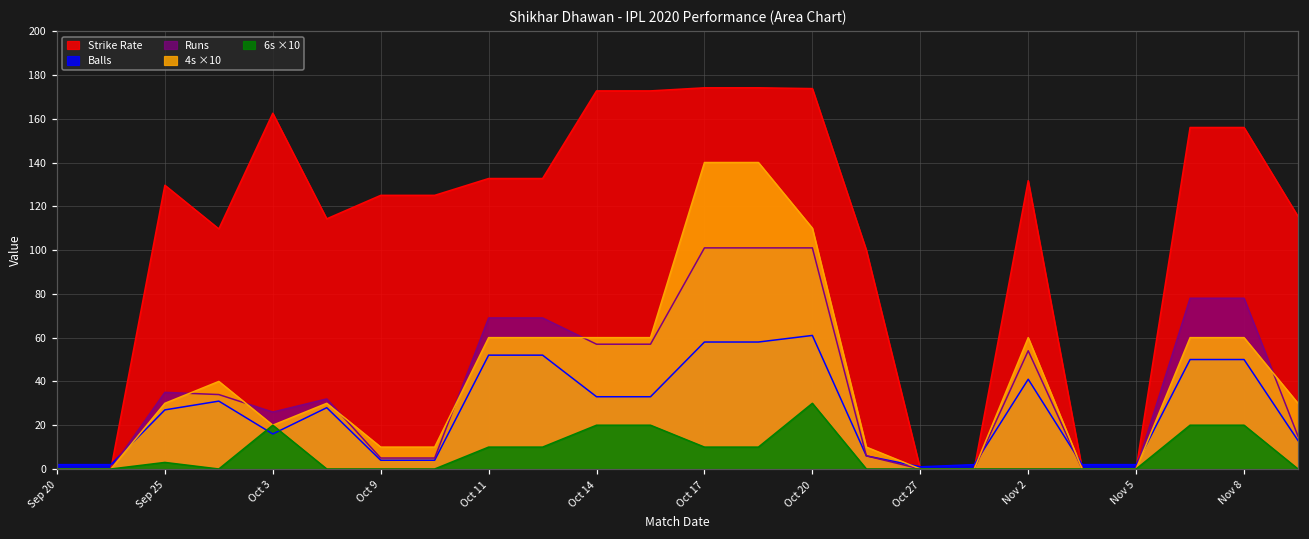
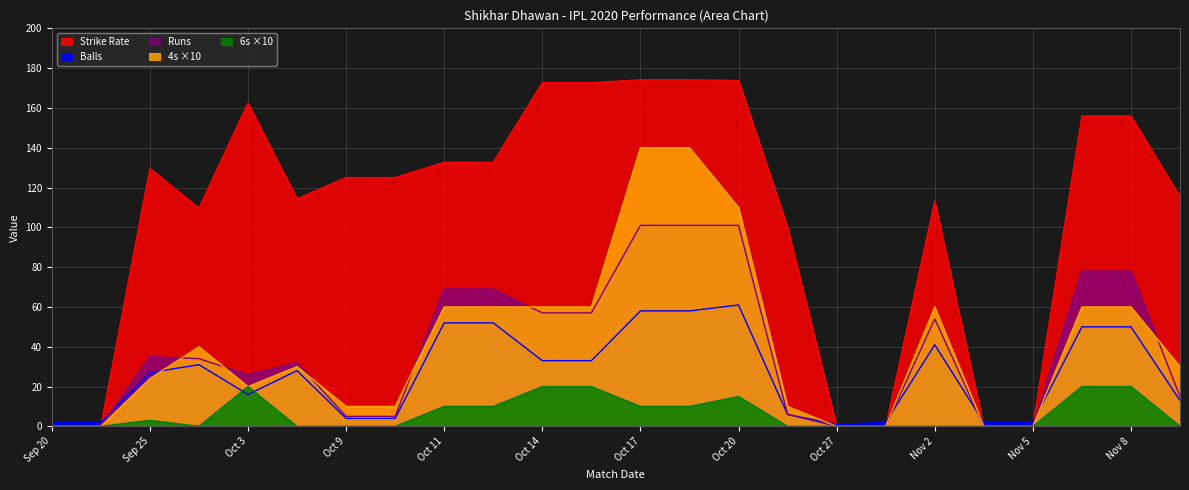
  {
    "Strike Rate": {
      "Sep 25": 130,
      "Oct 3": 163,
      "Oct 20": 174,
-     "Nov 2": 132
+     "Nov 2": 113
    },
    "Balls": {
      "Sep 25": 27,
      "Oct 3": 16,
      "Oct 20": 61,
      "Nov 2": 41
    },
    "Runs": {
      "Sep 25": 35,
      "Oct 3": 26,
      "Oct 20": 101,
      "Nov 2": 54
    },
    "4s ×10": {
-     "Sep 25": 30,
+     "Sep 25": 24,
      "Oct 20": 110,
      "Nov 2": 60
    },
    "6s ×10": {
      "Sep 25": 3,
-     "Oct 20": 30,
+     "Oct 20": 15,
      "Nov 2": 0
    }
  }
